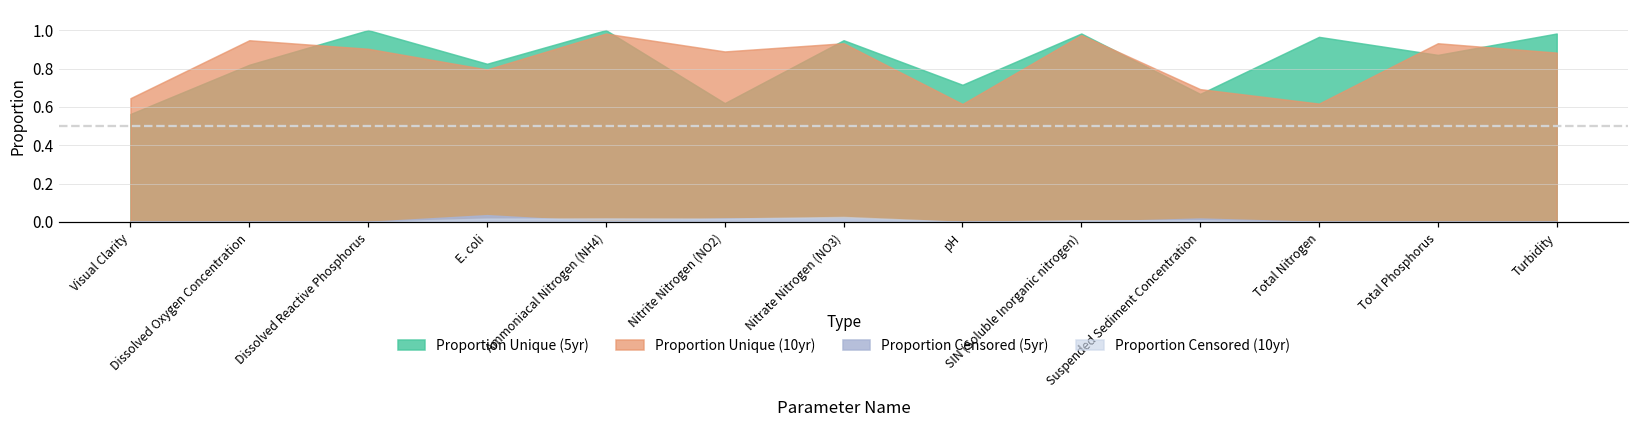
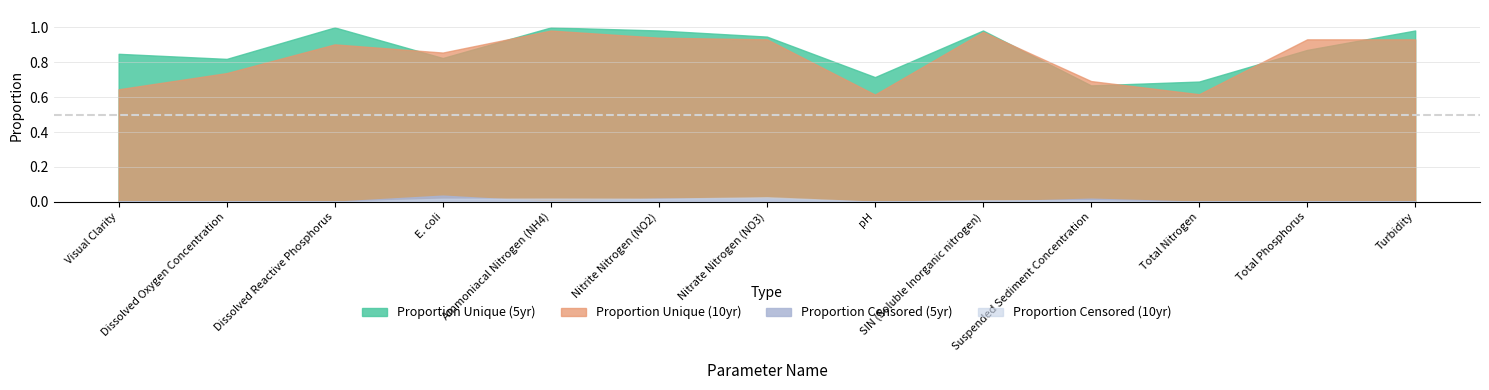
  {
    "Proportion Unique (5yr)": {
-     "Visual Clarity": 0.56,
+     "Visual Clarity": 0.85,
      "Dissolved Oxygen Concentration": 0.82,
      "Dissolved Reactive Phosphorus": 1.00,
      "E. coli": 0.82,
      "Ammoniacal Nitrogen (NH4)": 1.00,
-     "Nitrite Nitrogen (NO2)": 0.62,
+     "Nitrite Nitrogen (NO2)": 0.98,
      "Nitrate Nitrogen (NO3)": 0.95,
      "pH": 0.72,
      "Suspended Sediment Concentration": 0.67,
-     "Total Nitrogen": 0.96,
+     "Total Nitrogen": 0.69,
      "Total Phosphorus": 0.87,
      "Turbidity": 0.98
    },
    "Proportion Unique (10yr)": {
      "Visual Clarity": 0.65,
-     "Dissolved Oxygen Concentration": 0.95,
+     "Dissolved Oxygen Concentration": 0.74,
      "Dissolved Reactive Phosphorus": 0.90,
-     "E. coli": 0.79,
+     "E. coli": 0.86,
      "Ammoniacal Nitrogen (NH4)": 0.98,
-     "Nitrite Nitrogen (NO2)": 0.89,
+     "Nitrite Nitrogen (NO2)": 0.94,
      "Nitrate Nitrogen (NO3)": 0.93,
      "pH": 0.61,
      "Suspended Sediment Concentration": 0.69,
      "Total Nitrogen": 0.62,
      "Total Phosphorus": 0.93,
-     "Turbidity": 0.88
+     "Turbidity": 0.93
    }
  }
